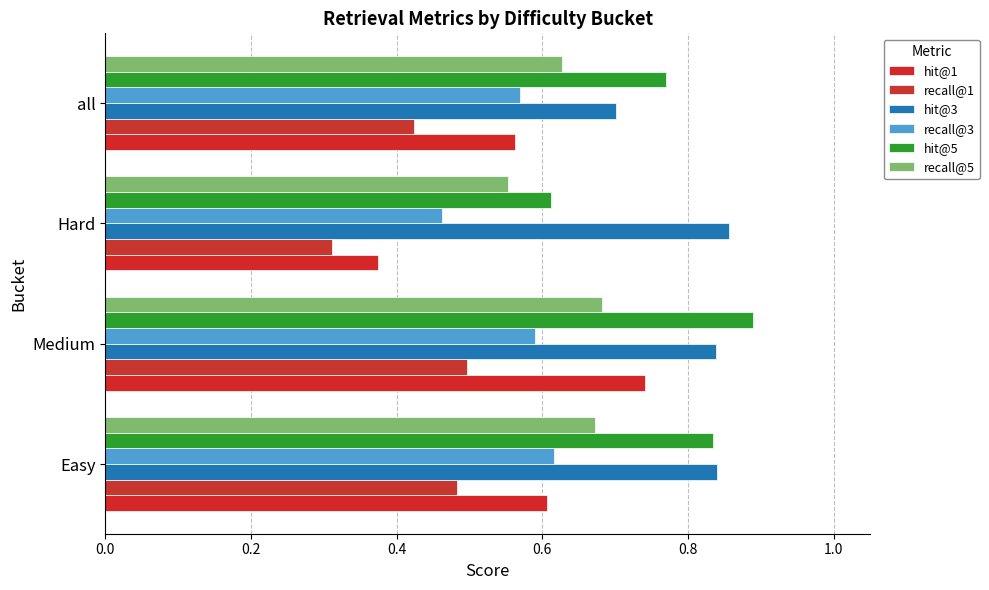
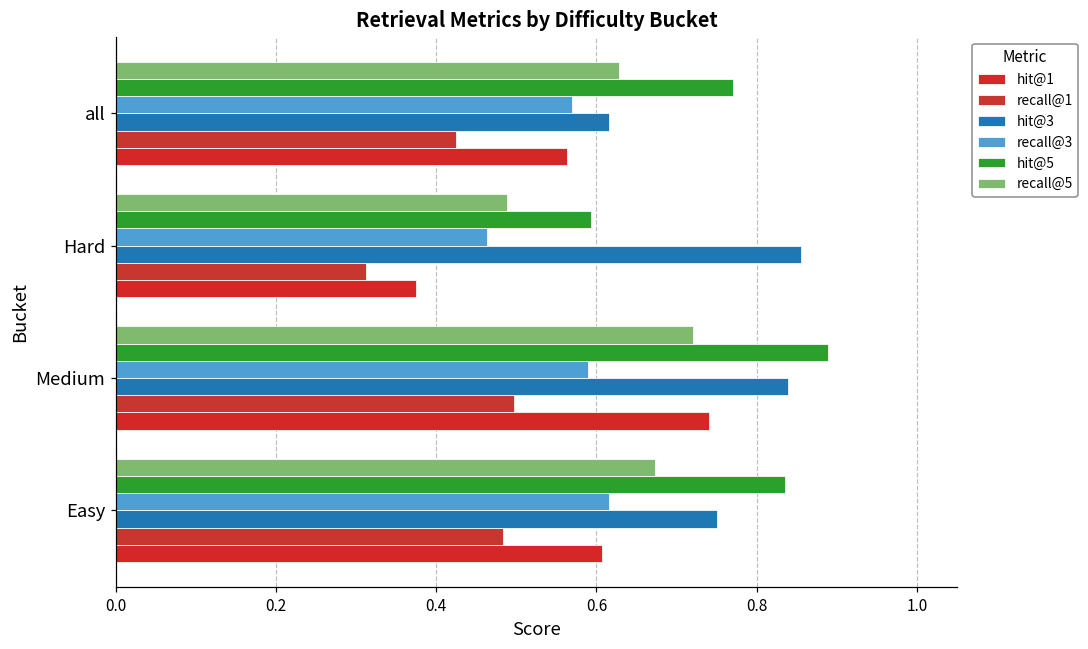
  {
    "hit@3": {
-     "all": 0.70,
+     "all": 0.62,
      "Hard": 0.86,
      "Medium": 0.84,
-     "Easy": 0.84
+     "Easy": 0.75
    },
    "recall@3": {
      "all": 0.57,
      "Hard": 0.46,
      "Medium": 0.59,
      "Easy": 0.62
    },
    "hit@5": {
      "all": 0.77,
-     "Hard": 0.61,
+     "Hard": 0.59,
      "Medium": 0.89,
      "Easy": 0.83
    },
    "recall@5": {
      "all": 0.63,
-     "Hard": 0.55,
-     "Medium": 0.68,
+     "Hard": 0.49,
+     "Medium": 0.72,
      "Easy": 0.67
    }
  }
